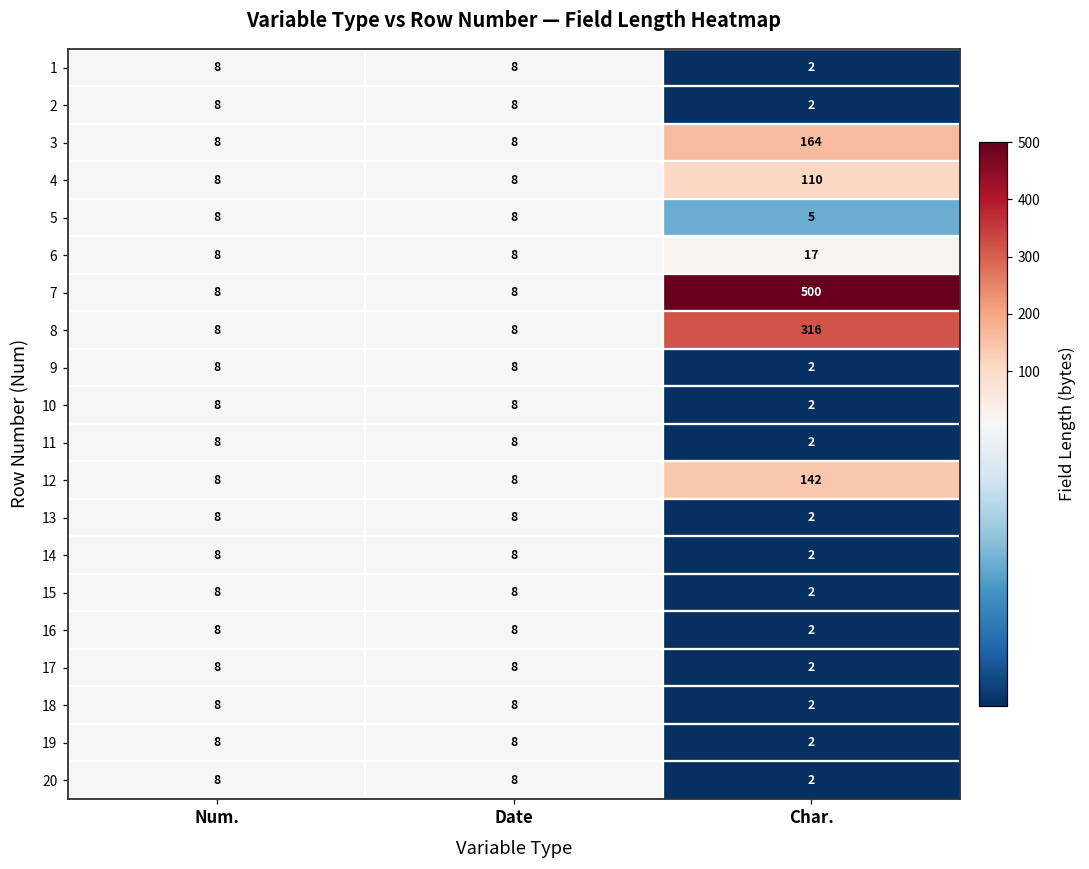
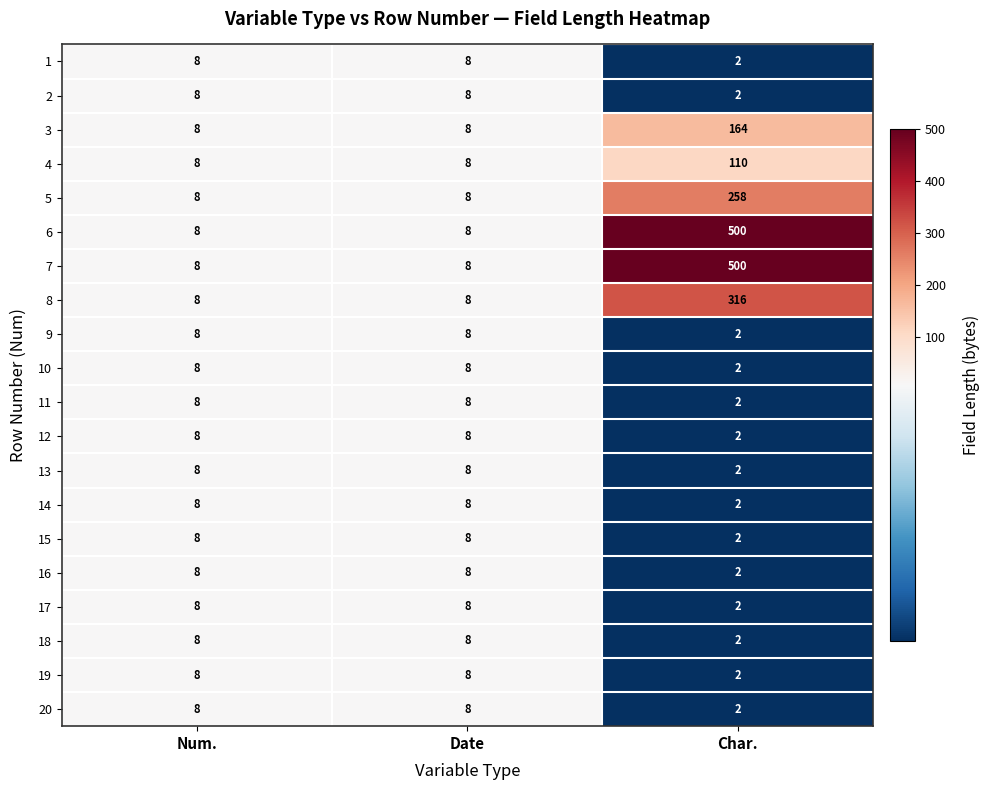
  {
    "1": {
      "Num.": 8,
      "Date": 8,
      "Char.": 2
    },
    "2": {
      "Num.": 8,
      "Date": 8,
      "Char.": 2
    },
    "3": {
      "Num.": 8,
      "Date": 8,
      "Char.": 164
    },
    "4": {
      "Num.": 8,
      "Date": 8,
      "Char.": 110
    },
    "5": {
      "Num.": 8,
      "Date": 8,
-     "Char.": 5
+     "Char.": 258
    },
    "6": {
      "Num.": 8,
      "Date": 8,
-     "Char.": 17
+     "Char.": 500
    },
    "7": {
      "Num.": 8,
      "Date": 8,
      "Char.": 500
    },
    "8": {
      "Num.": 8,
      "Date": 8,
      "Char.": 316
    },
    "9": {
      "Num.": 8,
      "Date": 8,
      "Char.": 2
    },
    "10": {
      "Num.": 8,
      "Date": 8,
      "Char.": 2
    },
    "11": {
      "Num.": 8,
      "Date": 8,
      "Char.": 2
    },
    "12": {
      "Num.": 8,
      "Date": 8,
-     "Char.": 142
+     "Char.": 2
    },
    "13": {
      "Num.": 8,
      "Date": 8,
      "Char.": 2
    },
    "14": {
      "Num.": 8,
      "Date": 8,
      "Char.": 2
    },
    "15": {
      "Num.": 8,
      "Date": 8,
      "Char.": 2
    },
    "16": {
      "Num.": 8,
      "Date": 8,
      "Char.": 2
    },
    "17": {
      "Num.": 8,
      "Date": 8,
      "Char.": 2
    },
    "18": {
      "Num.": 8,
      "Date": 8,
      "Char.": 2
    },
    "19": {
      "Num.": 8,
      "Date": 8,
      "Char.": 2
    },
    "20": {
      "Num.": 8,
      "Date": 8,
      "Char.": 2
    }
  }
